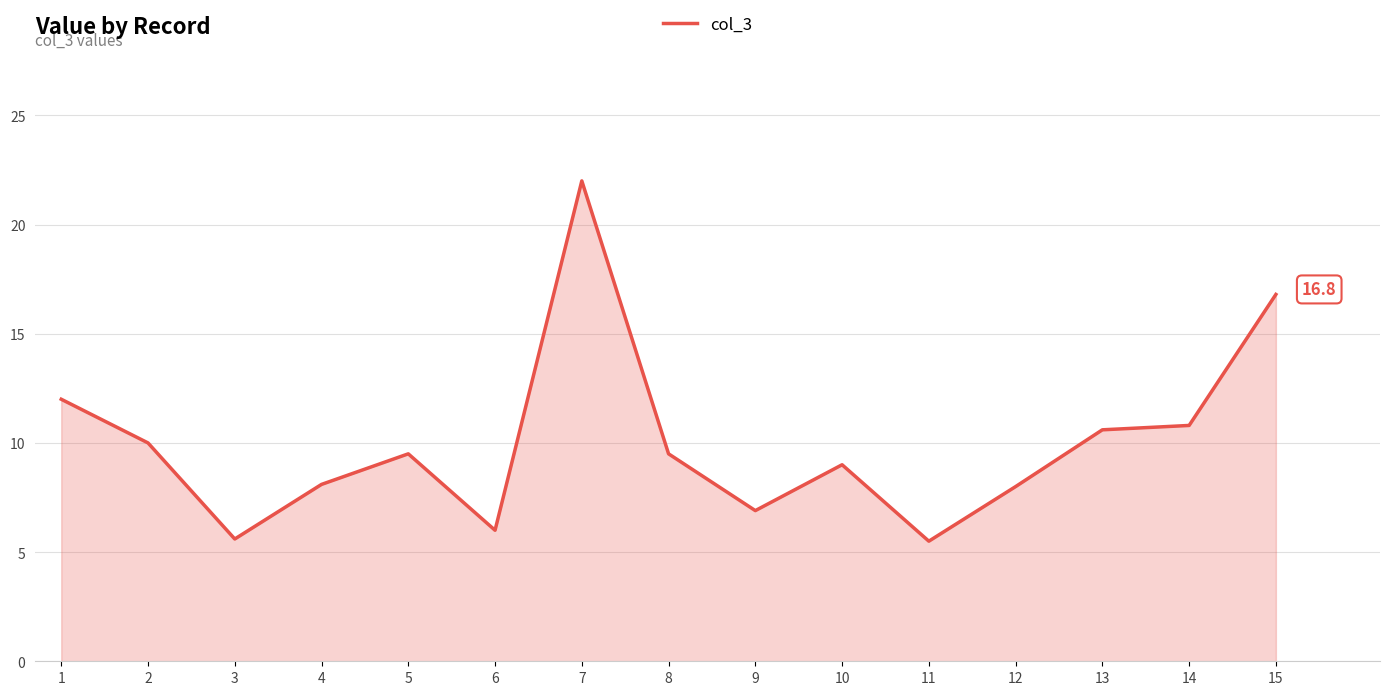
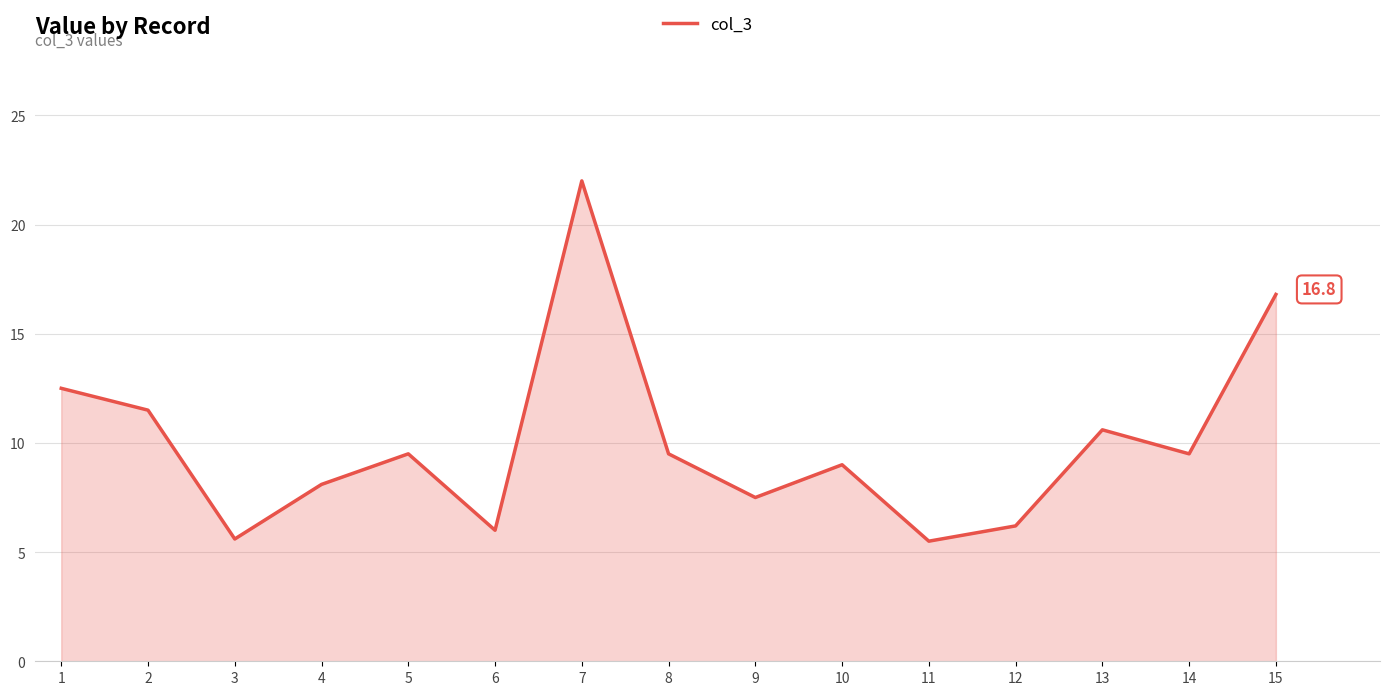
  {
-   "1": 12.0,
-   "2": 10.0,
+   "1": 12.5,
+   "2": 11.5,
    "3": 5.6,
    "4": 8.1,
    "5": 9.5,
    "6": 6.0,
    "7": 22.0,
    "8": 9.5,
-   "9": 6.9,
+   "9": 7.5,
    "10": 9.0,
    "11": 5.5,
-   "12": 8.0,
+   "12": 6.2,
    "13": 10.6,
-   "14": 10.8,
+   "14": 9.5,
    "15": 16.8
  }
